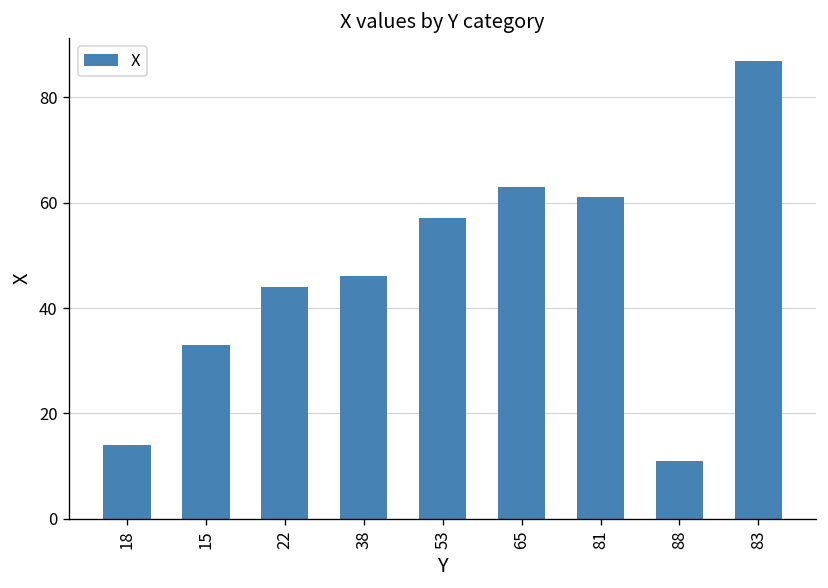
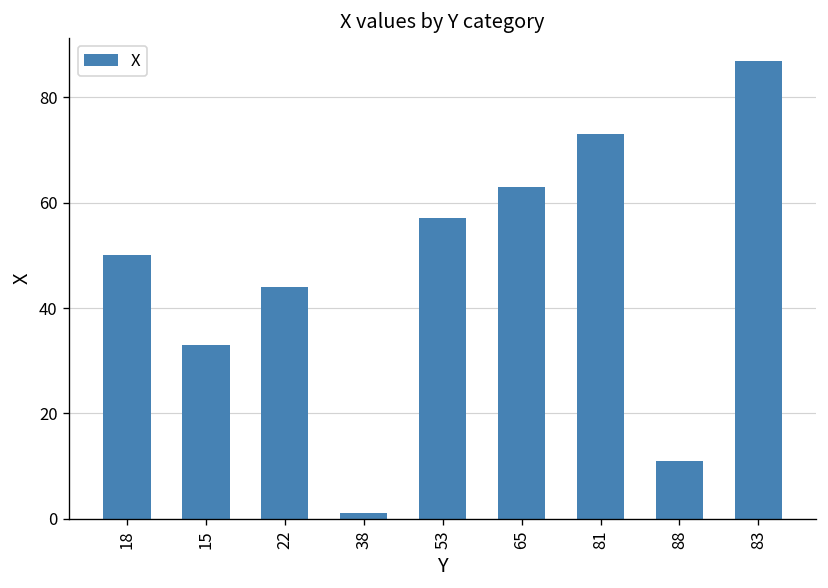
  {
-   "18": 14,
+   "18": 50,
    "15": 33,
    "22": 44,
-   "38": 46,
+   "38": 1,
    "53": 57,
    "65": 63,
-   "81": 61,
+   "81": 73,
    "88": 11,
    "83": 87
  }
